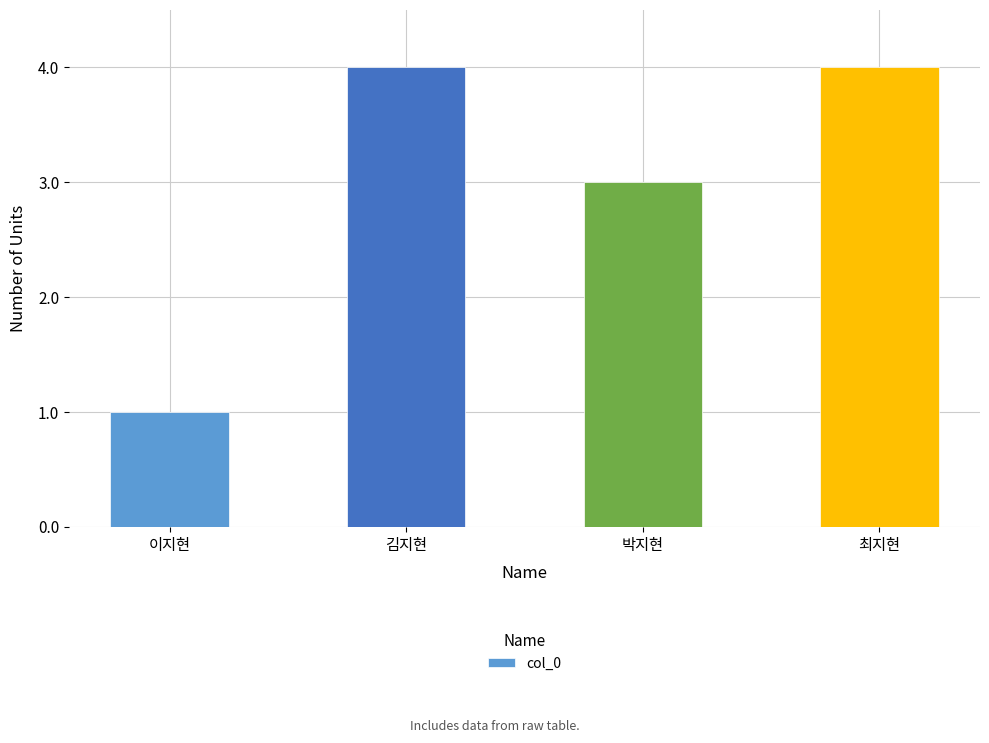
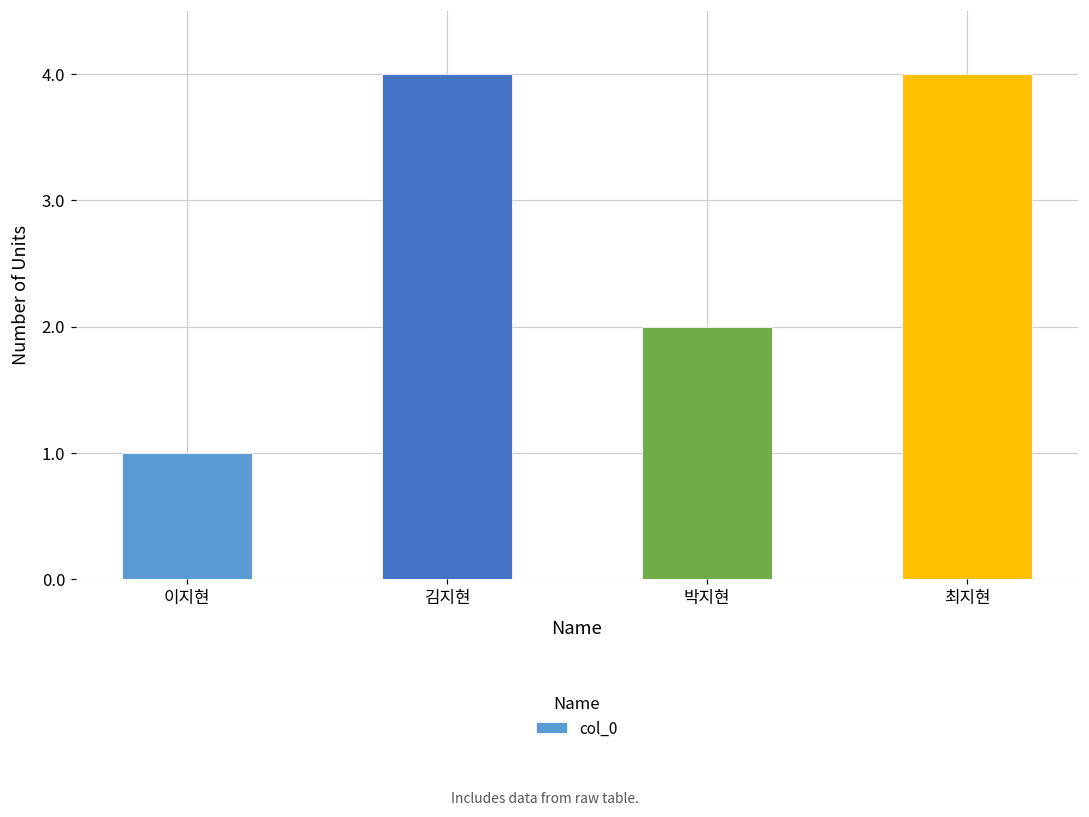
  {
    "이지현": 1,
    "김지현": 4,
-   "박지현": 3,
+   "박지현": 2,
    "최지현": 4
  }
